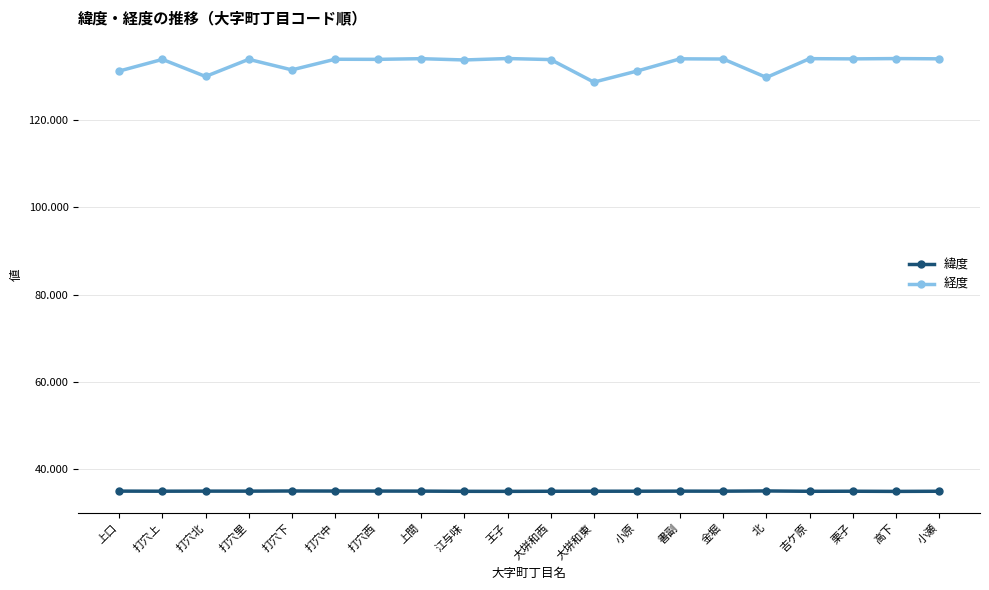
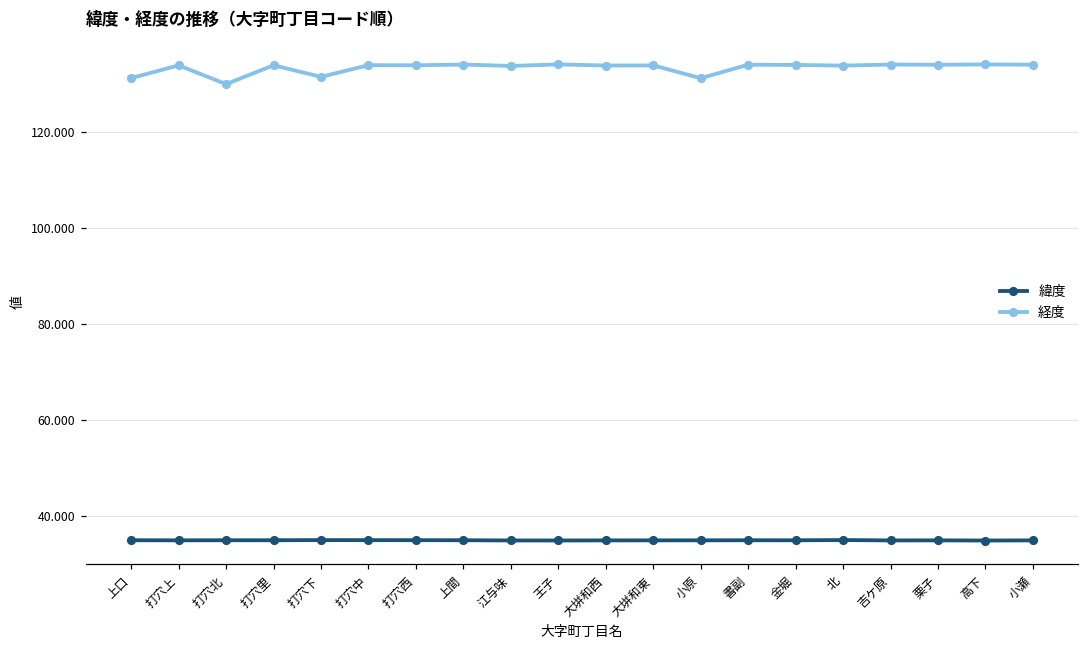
  {
    "緯度": {
      "上口": 35,
      "打穴上": 35,
      "打穴北": 35,
      "打穴里": 35,
      "打穴下": 35,
      "打穴中": 35,
      "打穴西": 35,
      "上間": 35,
      "江与味": 35,
      "王子": 35,
      "大垪和西": 35,
      "大垪和東": 35,
      "小原": 35,
      "書副": 35,
      "金堀": 35,
      "北": 35,
      "吉ケ原": 35,
      "栗子": 35,
      "高下": 35,
      "小瀬": 35
    },
    "経度": {
      "上口": 131,
      "打穴上": 134,
      "打穴北": 130,
      "打穴里": 134,
      "打穴下": 132,
      "打穴中": 134,
      "打穴西": 134,
      "上間": 134,
      "江与味": 134,
      "王子": 134,
      "大垪和西": 134,
-     "大垪和東": 129,
+     "大垪和東": 134,
      "小原": 131,
      "書副": 134,
      "金堀": 134,
-     "北": 130,
+     "北": 134,
      "吉ケ原": 134,
      "栗子": 134,
      "高下": 134,
      "小瀬": 134
    }
  }
